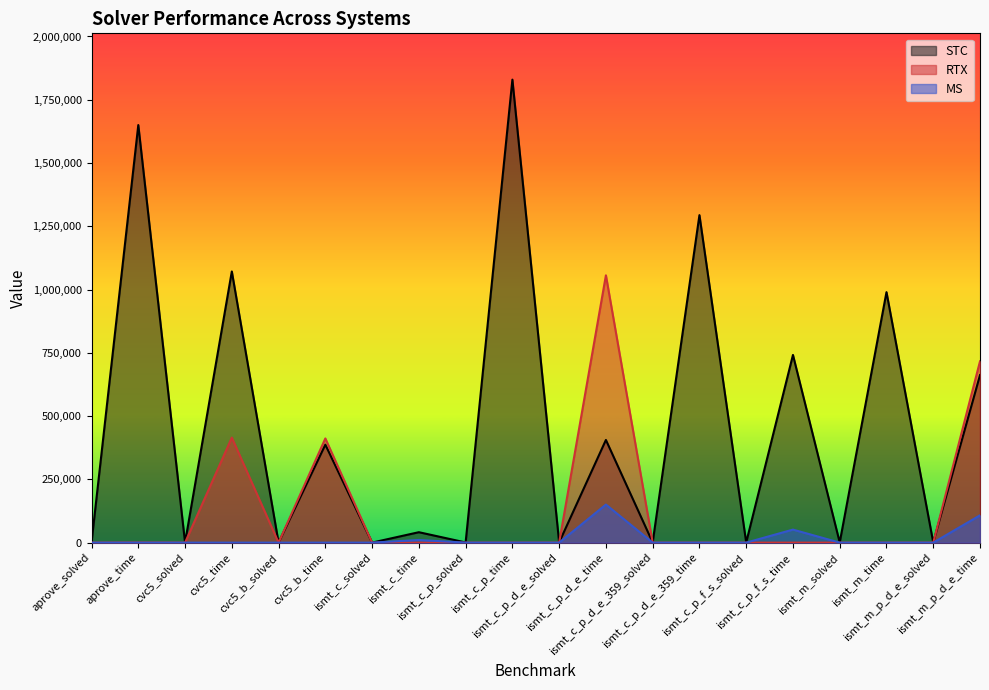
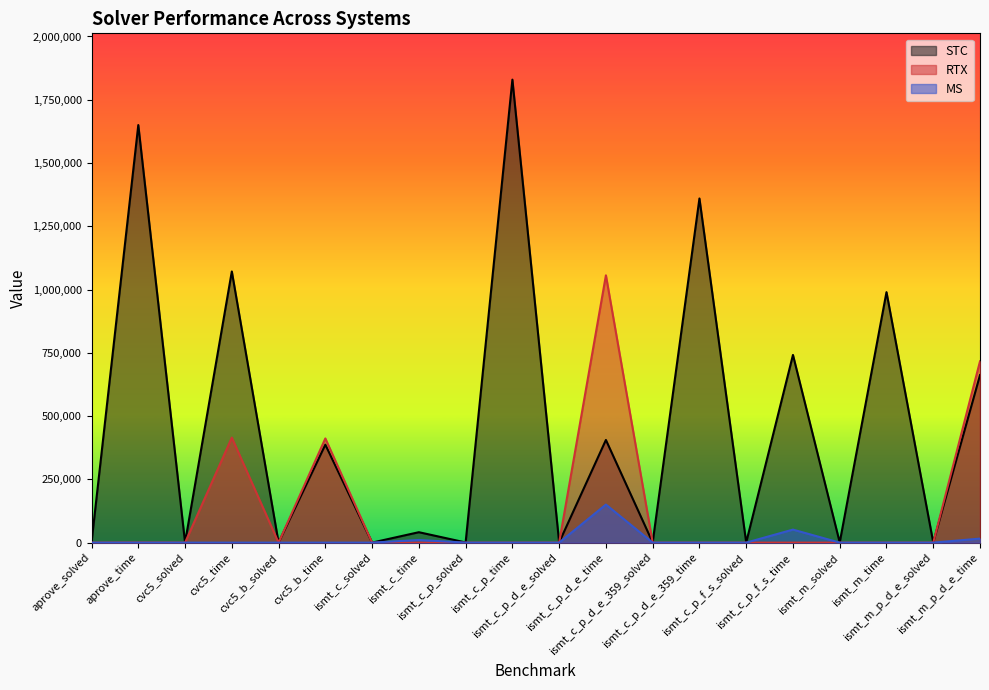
  {
    "STC": {
      "aprove_time": "1,650,000",
      "cvc5_time": "1,070,000",
      "cvc5_b_time": "390,000",
      "ismt_c_time": "40,000",
      "ismt_c_p_time": "1,830,000",
      "ismt_c_p_d_e_time": "410,000",
-     "ismt_c_p_d_e_359_time": "1,290,000",
+     "ismt_c_p_d_e_359_time": "1,360,000",
      "ismt_c_p_f_s_time": "740,000",
      "ismt_m_time": "990,000",
      "ismt_m_p_d_e_time": "660,000"
    },
    "RTX": {
      "cvc5_time": "420,000",
      "cvc5_b_time": "410,000",
      "ismt_c_time": "0",
      "ismt_c_p_d_e_time": "1,060,000",
      "ismt_c_p_f_s_time": "0",
      "ismt_m_p_d_e_time": "720,000"
    },
    "MS": {
      "cvc5_time": "0",
      "cvc5_b_time": "0",
      "ismt_c_time": "10,000",
      "ismt_c_p_d_e_time": "150,000",
      "ismt_c_p_f_s_time": "50,000",
-     "ismt_m_p_d_e_time": "110,000"
+     "ismt_m_p_d_e_time": "20,000"
    }
  }
